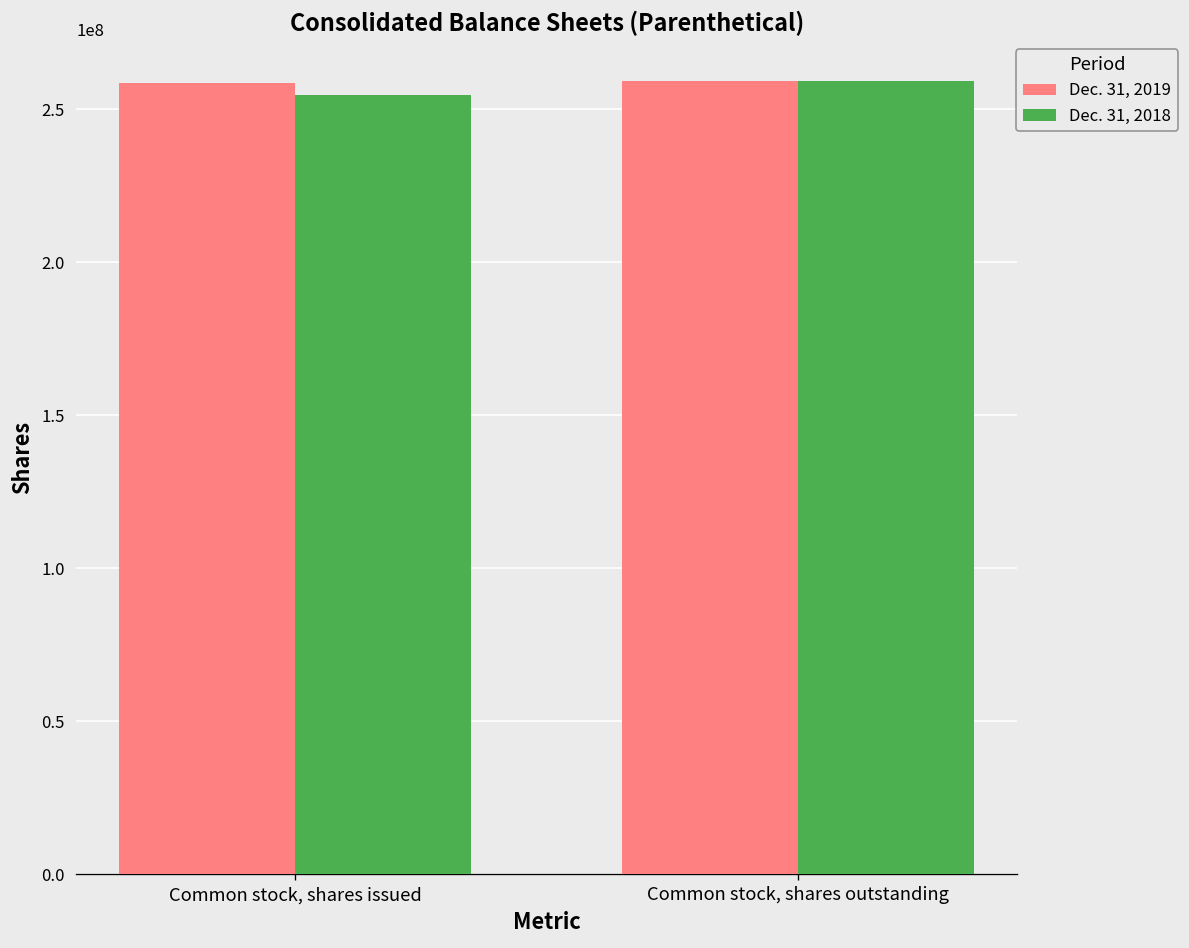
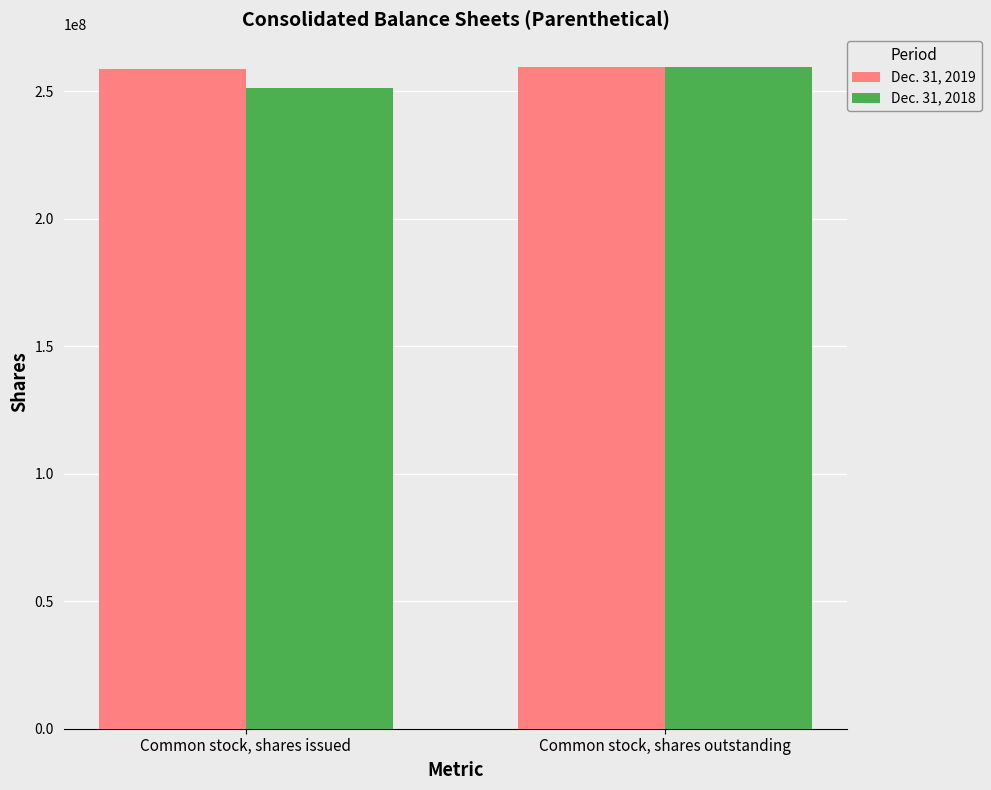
  {
    "Dec. 31, 2019": {
      "Common stock, shares issued": 259000000,
      "Common stock, shares outstanding": 259000000
    },
    "Dec. 31, 2018": {
-     "Common stock, shares issued": 255000000,
+     "Common stock, shares issued": 251000000,
      "Common stock, shares outstanding": 259000000
    }
  }
